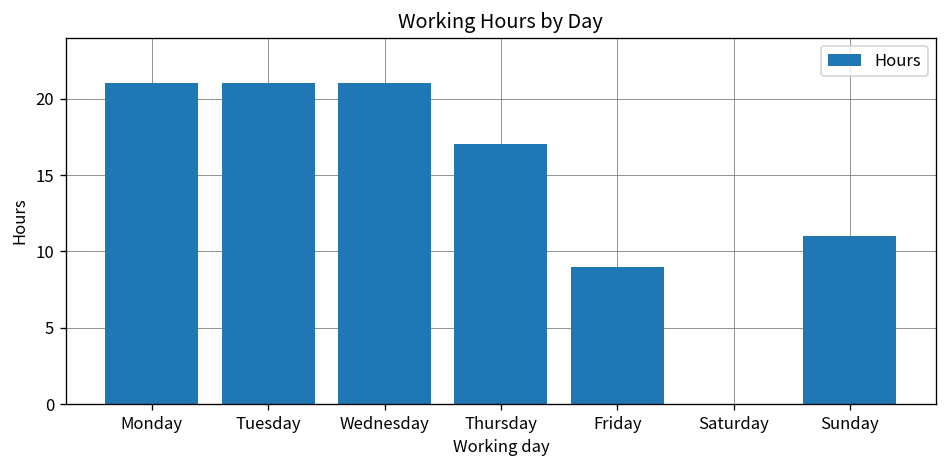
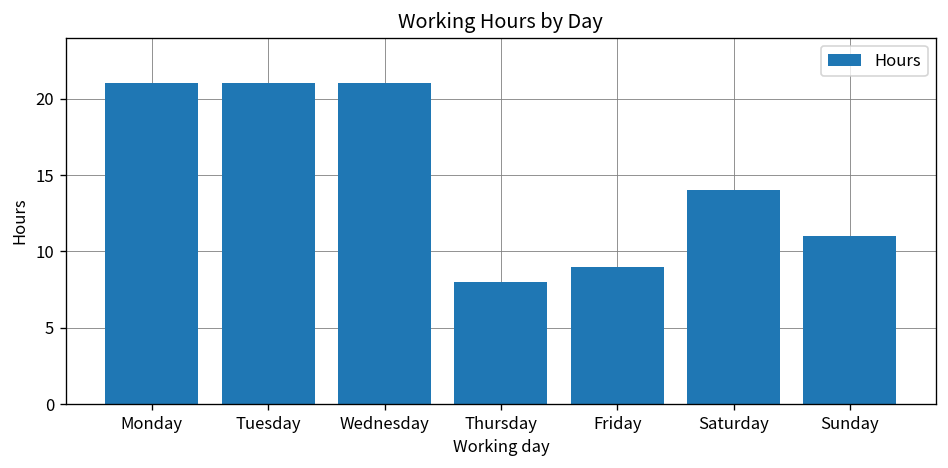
  {
    "Monday": 21,
    "Tuesday": 21,
    "Wednesday": 21,
-   "Thursday": 17,
+   "Thursday": 8,
    "Friday": 9,
-   "Saturday": 0,
+   "Saturday": 14,
    "Sunday": 11
  }
